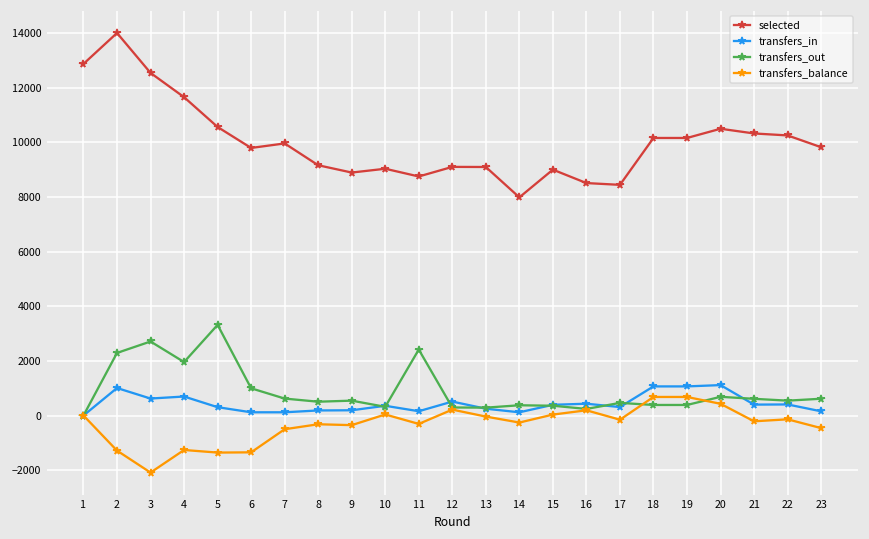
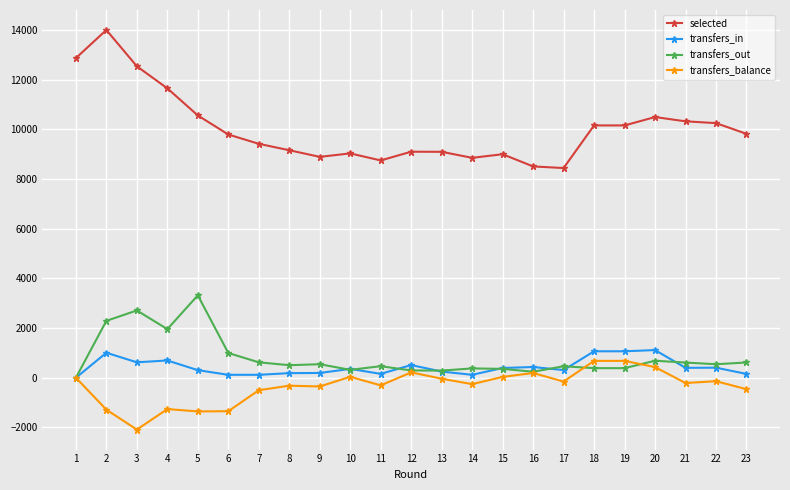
  {
    "selected": {
      "1": 12900,
      "2": 14000,
      "3": 12500,
      "4": 11600,
      "5": 10600,
      "6": 9800,
-     "7": 10000,
+     "7": 9400,
      "8": 9200,
      "9": 8900,
      "10": 9000,
      "11": 8700,
      "12": 9100,
      "13": 9100,
-     "14": 8000,
+     "14": 8900,
      "15": 9000,
      "16": 8500,
      "17": 8400,
      "18": 10200,
      "19": 10200,
      "20": 10500,
      "21": 10300,
      "22": 10200,
      "23": 9800
    },
    "transfers_in": {
      "2": 1000,
      "3": 600,
      "4": 700,
      "5": 300,
      "6": 100,
      "7": 100,
      "8": 200,
      "9": 200,
      "11": 200,
      "12": 500,
      "14": 100,
      "16": 400,
      "17": 300,
      "18": 1100,
      "19": 1100,
      "20": 1100,
      "21": 400,
      "22": 400,
      "23": 200
    },
    "transfers_out": {
      "2": 2300,
      "3": 2700,
      "4": 2000,
      "5": 3300,
      "6": 1000,
      "7": 600,
      "8": 500,
      "9": 500,
-     "11": 2400,
+     "11": 500,
      "14": 400,
      "17": 500,
      "18": 400,
      "19": 400,
      "20": 700,
      "21": 600,
      "22": 500,
      "23": 600
    },
    "transfers_balance": {
      "2": -1300,
      "3": -2100,
      "4": -1300,
      "5": -1400,
      "6": -1300,
      "7": -500,
      "8": -300,
      "9": -400,
      "10": 0,
      "11": -300,
      "13": 0,
      "14": -300,
      "15": 0,
      "17": -200,
      "18": 700,
      "19": 700,
      "20": 400,
      "21": -200,
      "22": -100,
      "23": -500
    }
  }
